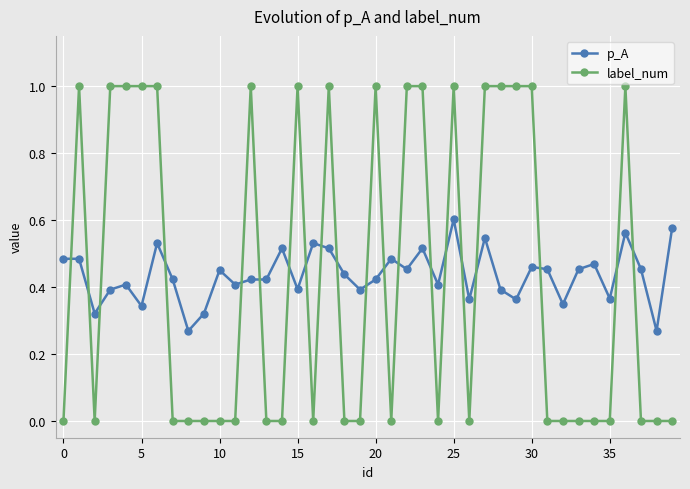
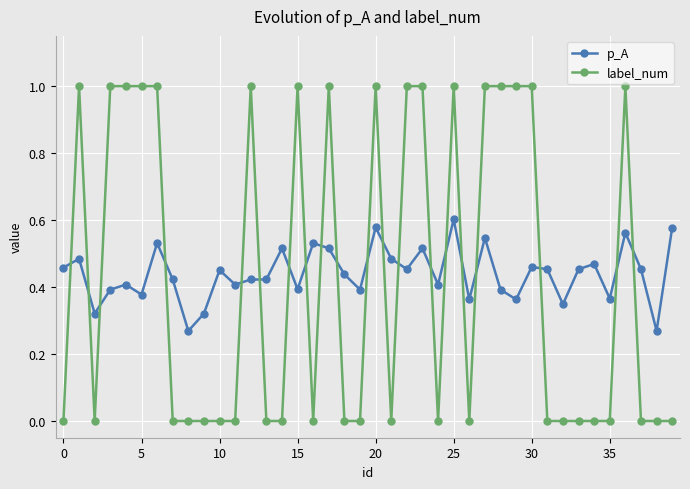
  {
    "p_A": {
-     "0": 0.48,
-     "5": 0.34,
+     "0": 0.46,
+     "5": 0.38,
      "10": 0.45,
      "15": 0.39,
-     "20": 0.42,
+     "20": 0.58,
      "25": 0.60,
      "30": 0.46,
      "35": 0.37
    },
    "label_num": {
      "0": 0.00,
      "5": 1.00,
      "10": 0.00,
      "15": 1.00,
      "20": 1.00,
      "25": 1.00,
      "30": 1.00,
      "35": 0.00
    }
  }
